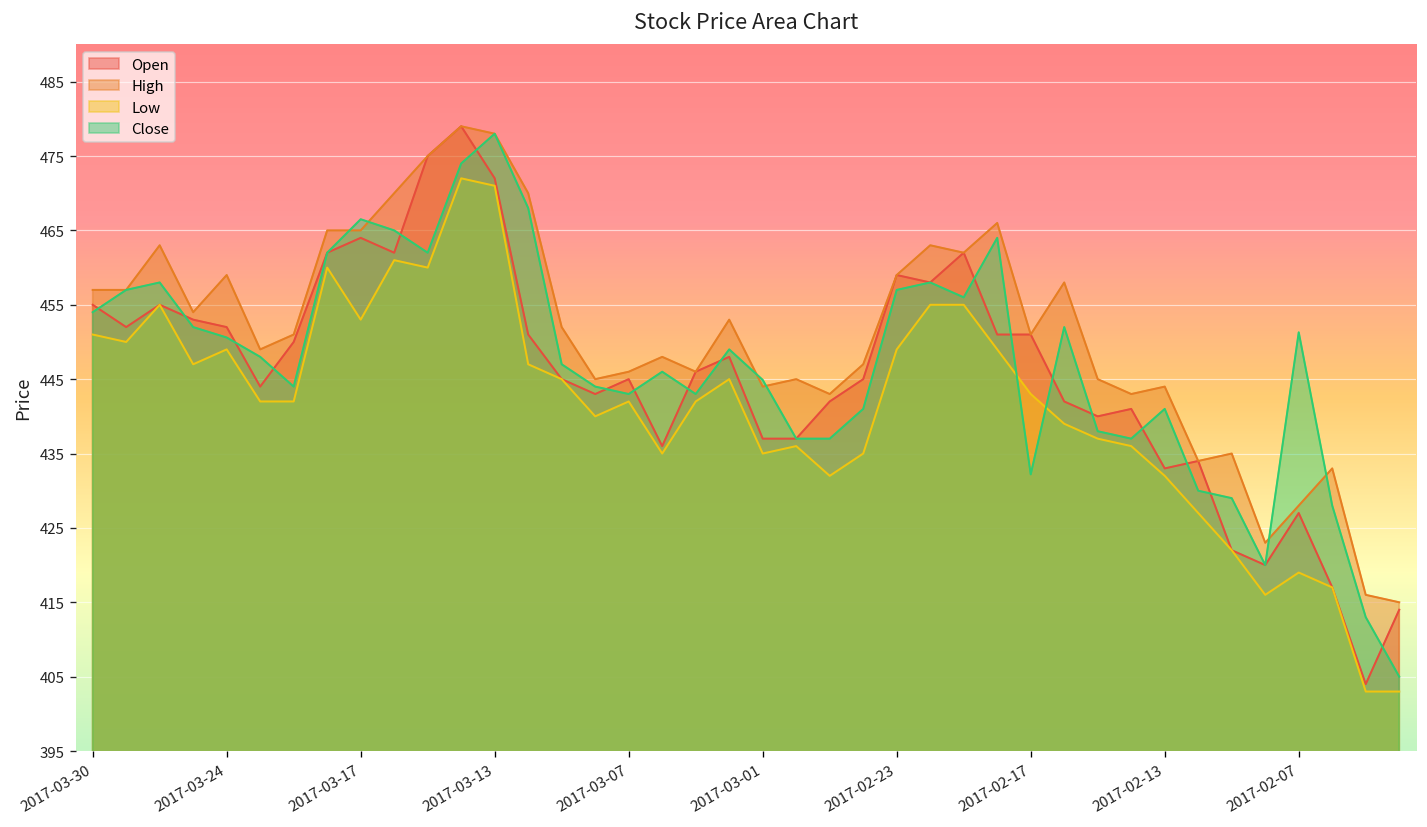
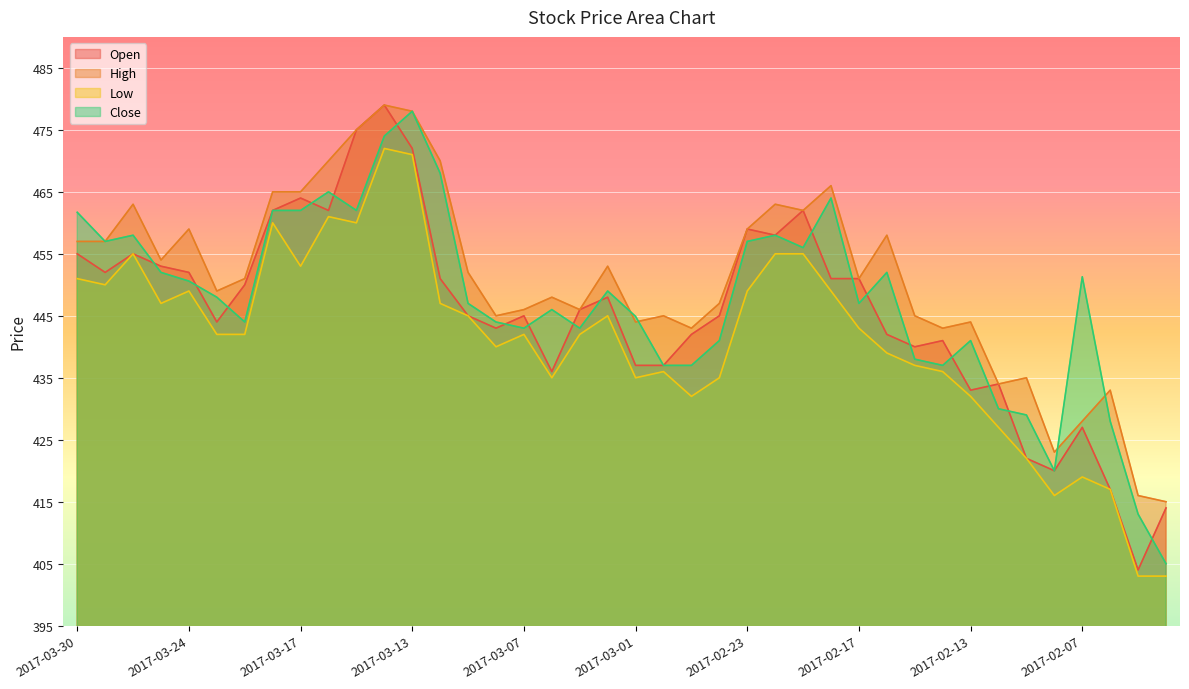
  {
    "Close": {
-     "2017-03-30": 454,
+     "2017-03-30": 462,
      "2017-03-24": 451,
-     "2017-03-17": 467,
+     "2017-03-17": 462,
      "2017-03-07": 443,
      "2017-03-01": 445,
      "2017-02-23": 457,
-     "2017-02-17": 432,
+     "2017-02-17": 447,
      "2017-02-13": 441,
      "2017-02-07": 451
    }
  }
